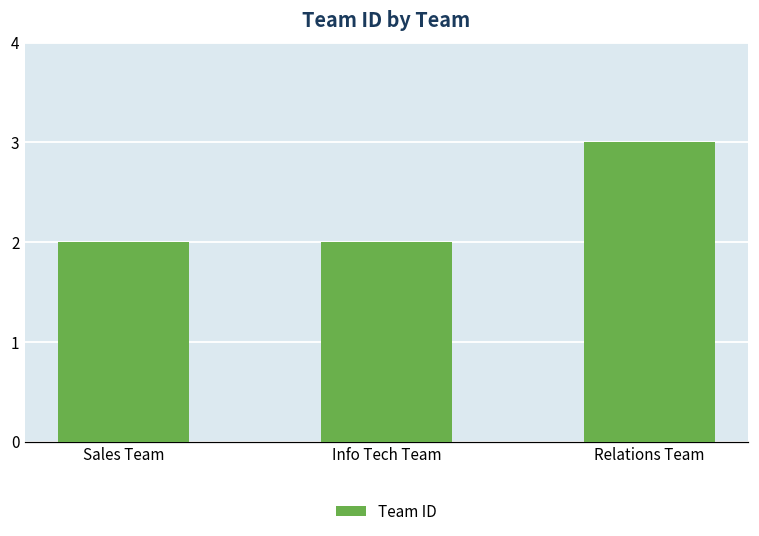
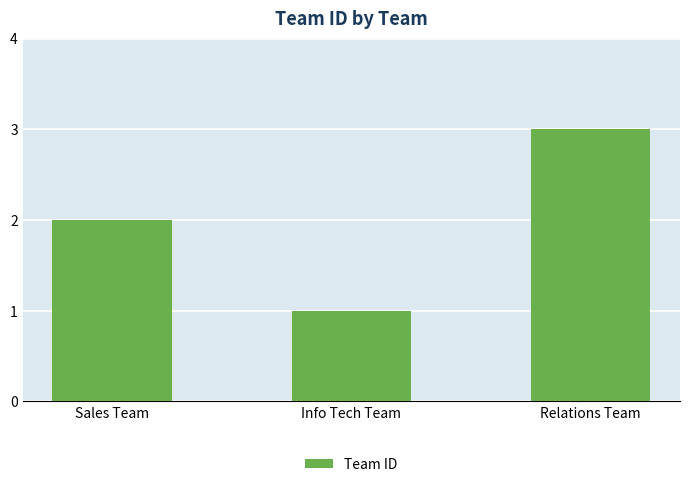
  {
    "Sales Team": 2,
-   "Info Tech Team": 2,
+   "Info Tech Team": 1,
    "Relations Team": 3
  }
